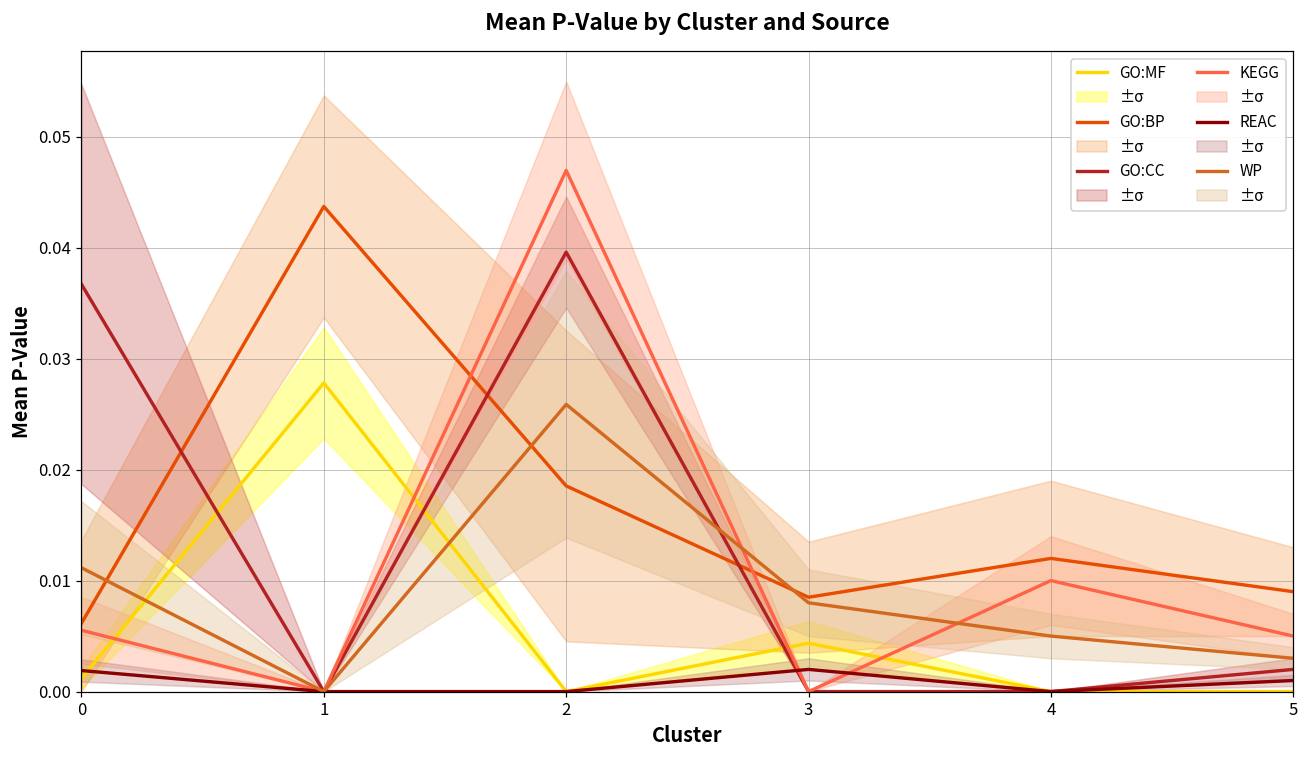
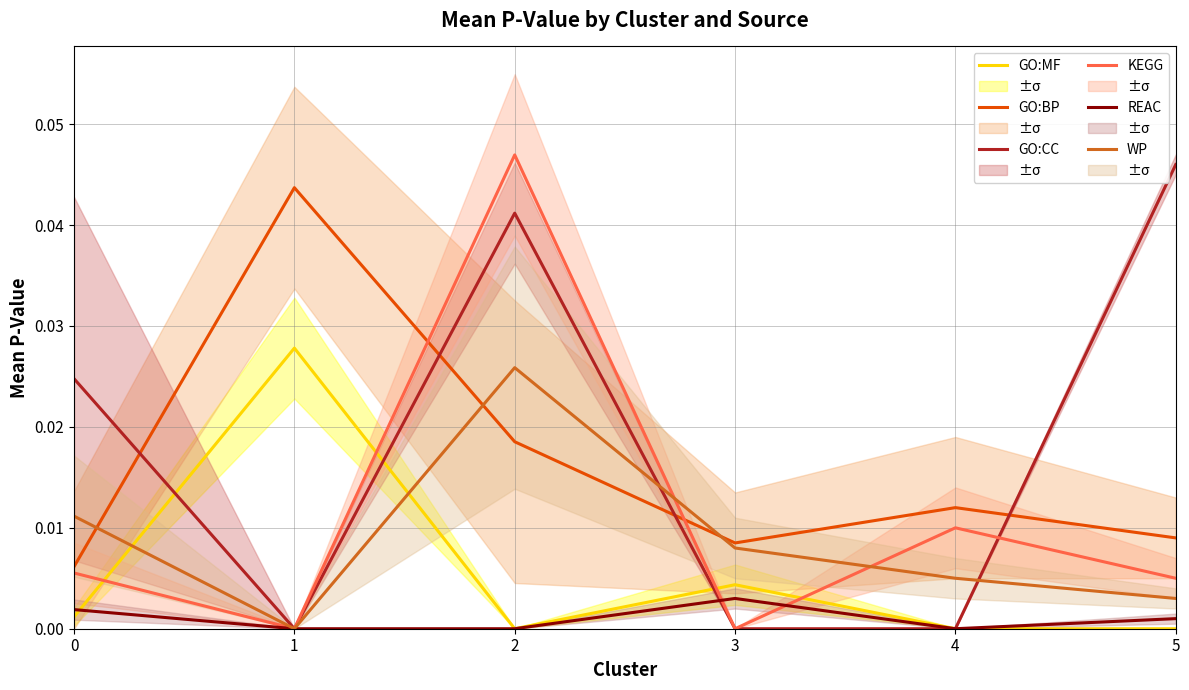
  {
    "GO:CC": {
-     "0": 0.0367,
-     "2": 0.0396,
-     "5": 0.002
+     "0": 0.0248,
+     "2": 0.0412,
+     "5": 0.046
    },
    "REAC": {
-     "3": 0.002,
+     "3": 0.003,
      "5": 0.001
    }
  }
